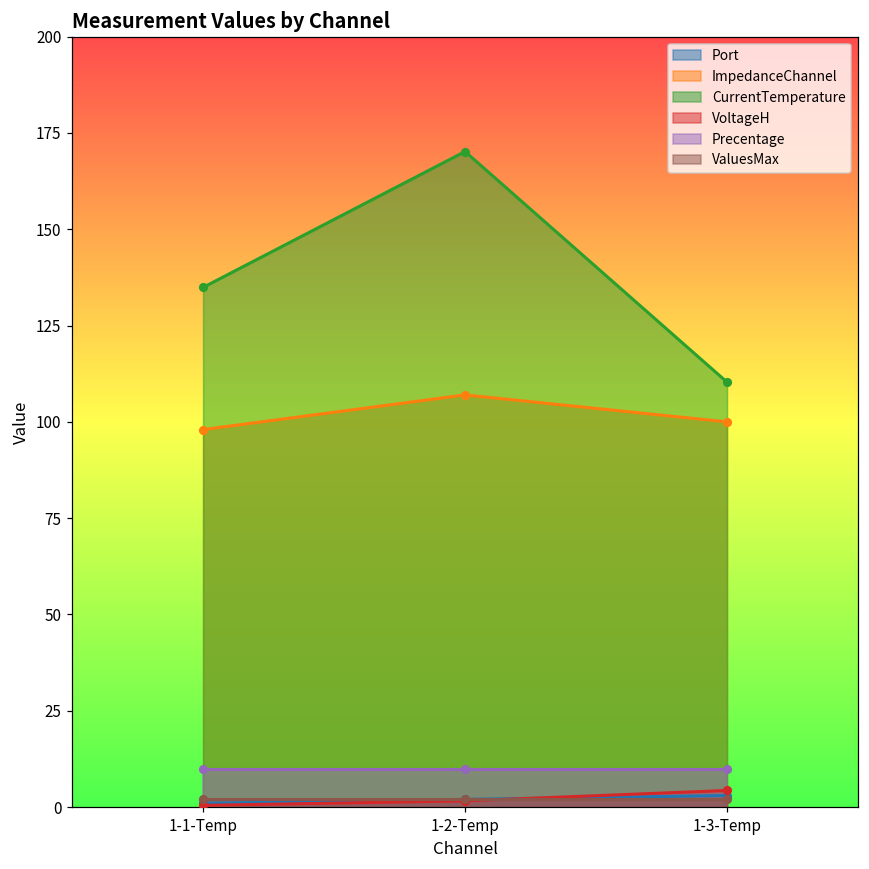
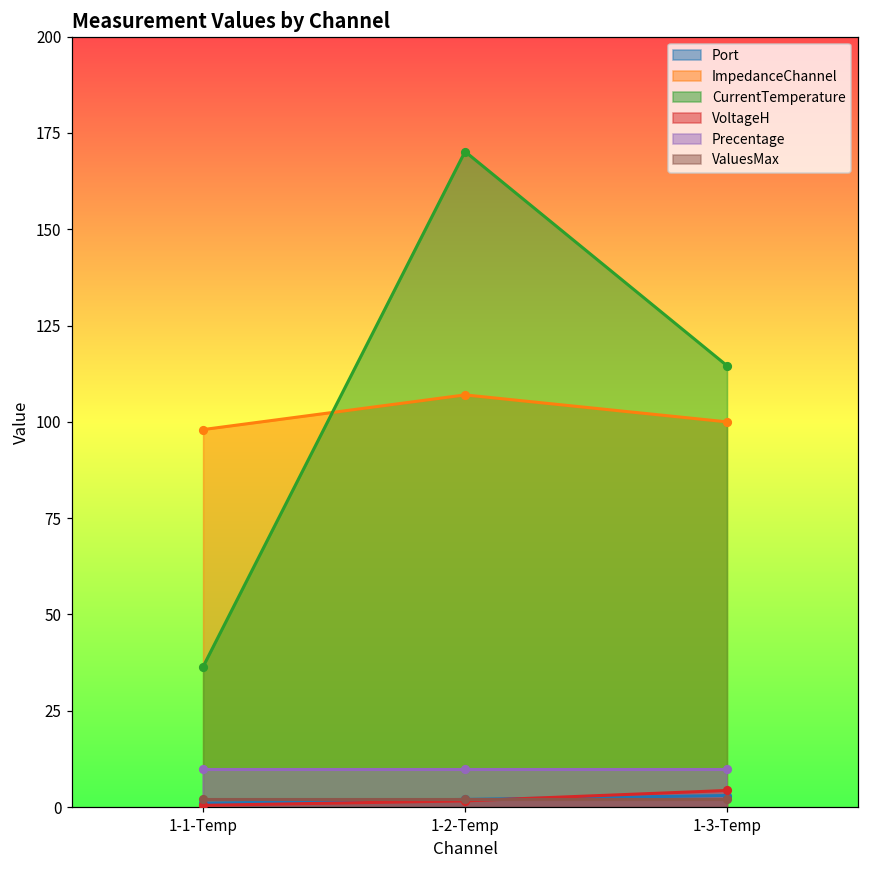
  {
    "Port": {
      "1-3-Temp": 3
    },
    "ImpedanceChannel": {
      "1-1-Temp": 98,
      "1-2-Temp": 107,
      "1-3-Temp": 100
    },
    "CurrentTemperature": {
-     "1-1-Temp": 135,
+     "1-1-Temp": 36,
      "1-2-Temp": 170,
-     "1-3-Temp": 110
+     "1-3-Temp": 115
    },
    "VoltageH": {
      "1-3-Temp": 4
    },
    "Precentage": {
      "1-1-Temp": 10,
      "1-2-Temp": 10,
      "1-3-Temp": 10
    },
    "ValuesMax": {
      "1-1-Temp": 2,
      "1-3-Temp": 2
    }
  }
